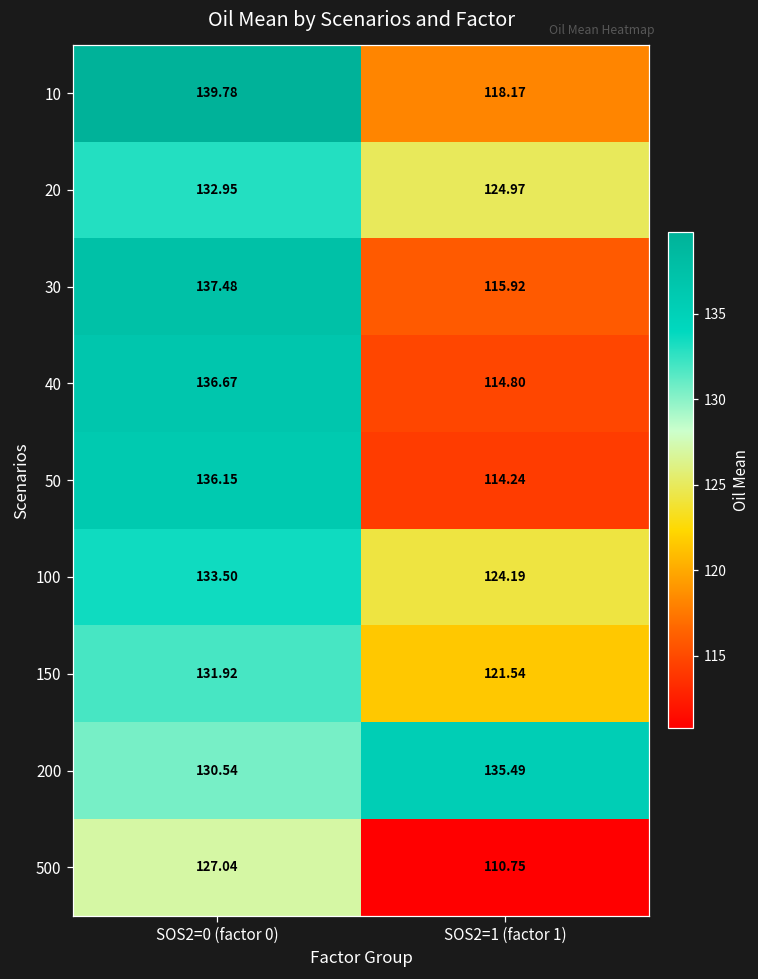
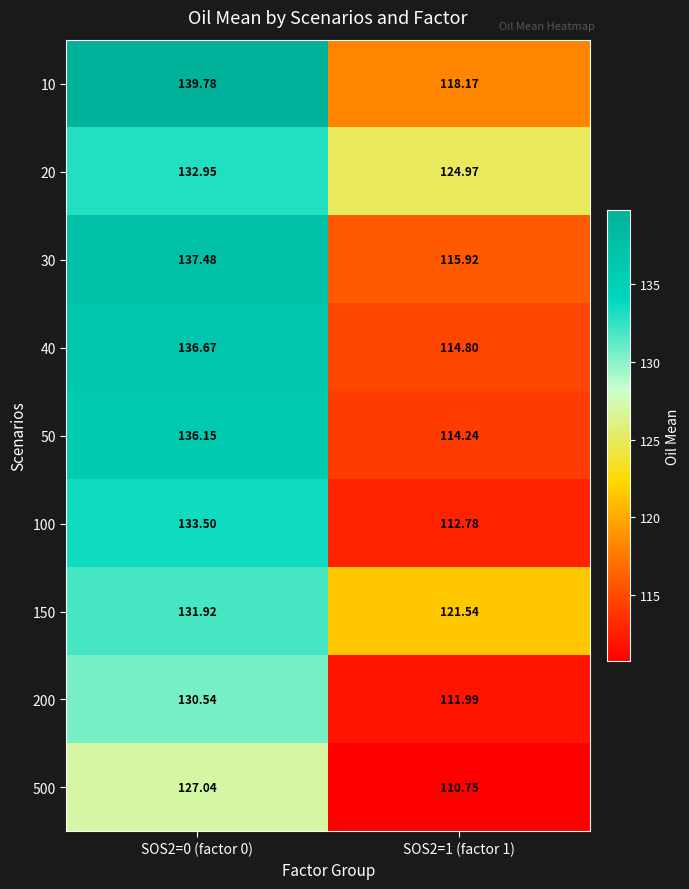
  {
    "10": {
      "SOS2=0 (factor 0)": 139.78,
      "SOS2=1 (factor 1)": 118.17
    },
    "20": {
      "SOS2=0 (factor 0)": 132.95,
      "SOS2=1 (factor 1)": 124.97
    },
    "30": {
      "SOS2=0 (factor 0)": 137.48,
      "SOS2=1 (factor 1)": 115.92
    },
    "40": {
      "SOS2=0 (factor 0)": 136.67,
      "SOS2=1 (factor 1)": 114.80
    },
    "50": {
      "SOS2=0 (factor 0)": 136.15,
      "SOS2=1 (factor 1)": 114.24
    },
    "100": {
      "SOS2=0 (factor 0)": 133.50,
-     "SOS2=1 (factor 1)": 124.19
+     "SOS2=1 (factor 1)": 112.78
    },
    "150": {
      "SOS2=0 (factor 0)": 131.92,
      "SOS2=1 (factor 1)": 121.54
    },
    "200": {
      "SOS2=0 (factor 0)": 130.54,
-     "SOS2=1 (factor 1)": 135.49
+     "SOS2=1 (factor 1)": 111.99
    },
    "500": {
      "SOS2=0 (factor 0)": 127.04,
      "SOS2=1 (factor 1)": 110.75
    }
  }
